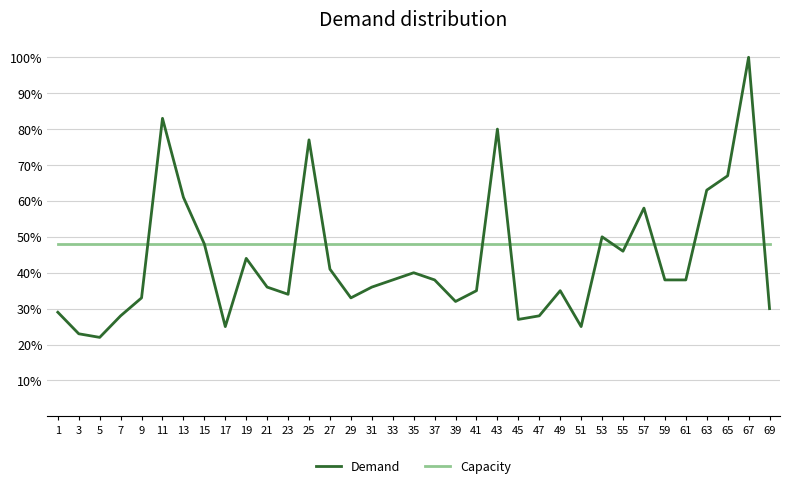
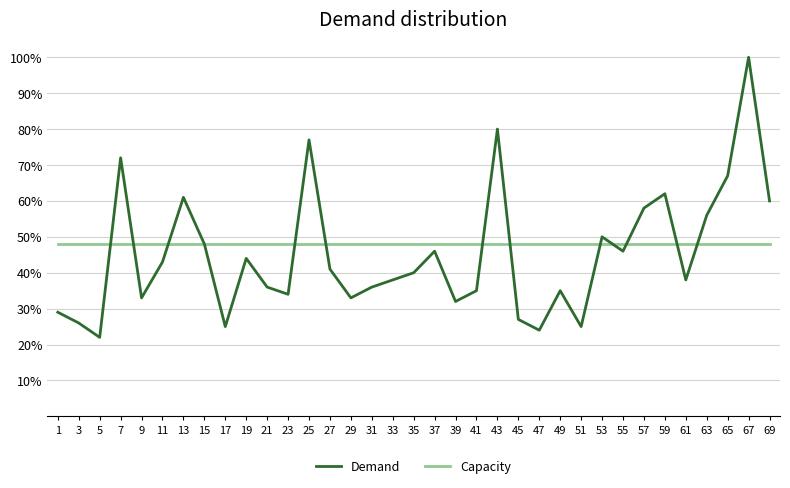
  {
    "Demand": {
      "1": "29%",
-     "3": "23%",
+     "3": "26%",
      "5": "22%",
-     "7": "28%",
+     "7": "72%",
      "9": "33%",
-     "11": "83%",
+     "11": "43%",
      "13": "61%",
      "17": "25%",
      "19": "44%",
      "21": "36%",
      "23": "34%",
      "25": "77%",
      "27": "41%",
      "29": "33%",
      "31": "36%",
      "33": "38%",
      "35": "40%",
-     "37": "38%",
+     "37": "46%",
      "39": "32%",
      "41": "35%",
      "43": "80%",
      "45": "27%",
-     "47": "28%",
+     "47": "24%",
      "49": "35%",
      "51": "25%",
      "53": "50%",
      "55": "46%",
      "57": "58%",
-     "59": "38%",
+     "59": "62%",
      "61": "38%",
-     "63": "63%",
+     "63": "56%",
      "65": "67%",
      "67": "100%",
-     "69": "30%"
+     "69": "60%"
    },
    "Capacity": {
      "1": "48%",
      "3": "48%",
      "5": "48%",
      "7": "48%",
      "9": "48%",
      "11": "48%",
      "13": "48%",
      "17": "48%",
      "19": "48%",
      "21": "48%",
      "23": "48%",
      "25": "48%",
      "27": "48%",
      "29": "48%",
      "31": "48%",
      "33": "48%",
      "35": "48%",
      "37": "48%",
      "39": "48%",
      "41": "48%",
      "43": "48%",
      "45": "48%",
      "47": "48%",
      "49": "48%",
      "51": "48%",
      "53": "48%",
      "55": "48%",
      "57": "48%",
      "59": "48%",
      "61": "48%",
      "63": "48%",
      "65": "48%",
      "67": "48%",
      "69": "48%"
    }
  }
